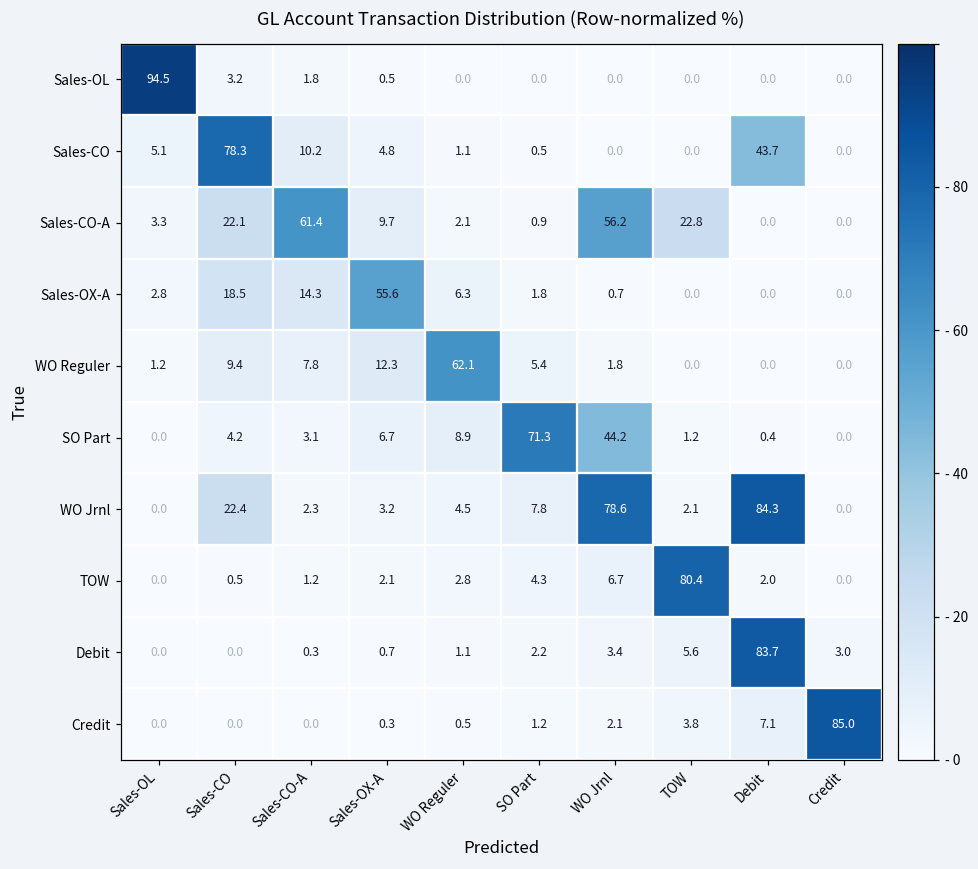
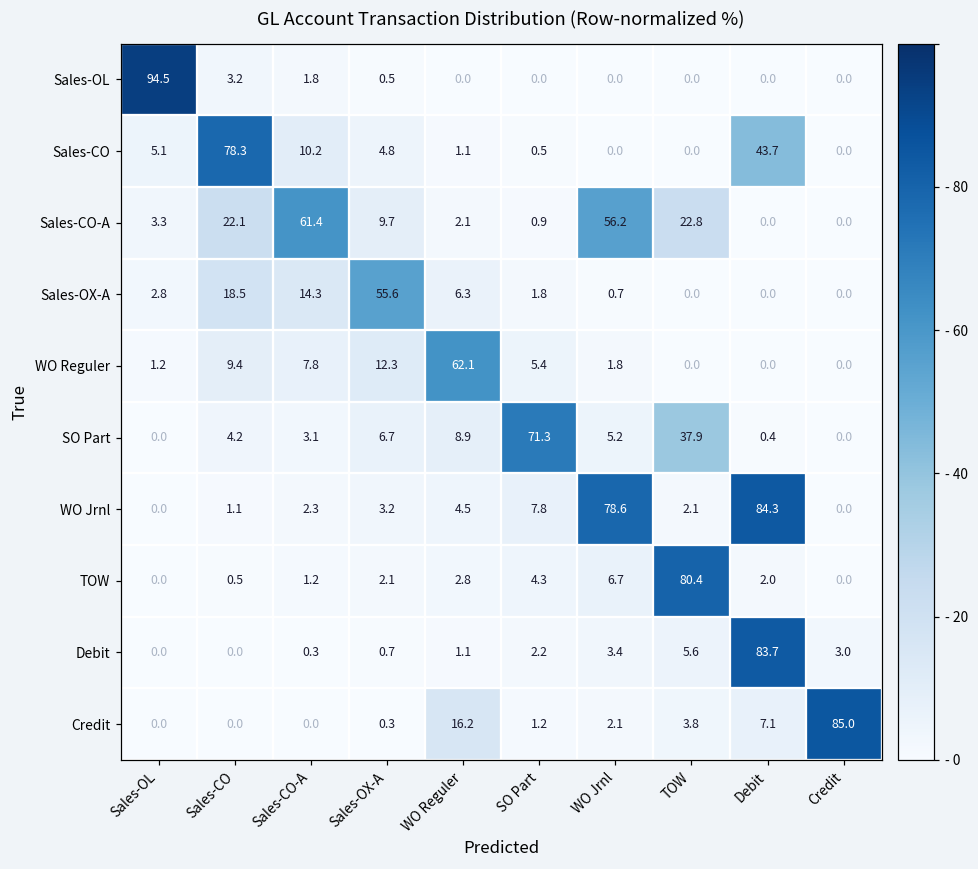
  {
    "Sales-OL": {
      "Sales-OL": 94.5,
      "Sales-CO": 3.2,
      "Sales-CO-A": 1.8,
      "Sales-OX-A": 0.5,
      "WO Reguler": 0.0,
      "SO Part": 0.0,
      "WO Jrnl": 0.0,
      "TOW": 0.0,
      "Debit": 0.0,
      "Credit": 0.0
    },
    "Sales-CO": {
      "Sales-OL": 5.1,
      "Sales-CO": 78.3,
      "Sales-CO-A": 10.2,
      "Sales-OX-A": 4.8,
      "WO Reguler": 1.1,
      "SO Part": 0.5,
      "WO Jrnl": 0.0,
      "TOW": 0.0,
      "Debit": 43.7,
      "Credit": 0.0
    },
    "Sales-CO-A": {
      "Sales-OL": 3.3,
      "Sales-CO": 22.1,
      "Sales-CO-A": 61.4,
      "Sales-OX-A": 9.7,
      "WO Reguler": 2.1,
      "SO Part": 0.9,
      "WO Jrnl": 56.2,
      "TOW": 22.8,
      "Debit": 0.0,
      "Credit": 0.0
    },
    "Sales-OX-A": {
      "Sales-OL": 2.8,
      "Sales-CO": 18.5,
      "Sales-CO-A": 14.3,
      "Sales-OX-A": 55.6,
      "WO Reguler": 6.3,
      "SO Part": 1.8,
      "WO Jrnl": 0.7,
      "TOW": 0.0,
      "Debit": 0.0,
      "Credit": 0.0
    },
    "WO Reguler": {
      "Sales-OL": 1.2,
      "Sales-CO": 9.4,
      "Sales-CO-A": 7.8,
      "Sales-OX-A": 12.3,
      "WO Reguler": 62.1,
      "SO Part": 5.4,
      "WO Jrnl": 1.8,
      "TOW": 0.0,
      "Debit": 0.0,
      "Credit": 0.0
    },
    "SO Part": {
      "Sales-OL": 0.0,
      "Sales-CO": 4.2,
      "Sales-CO-A": 3.1,
      "Sales-OX-A": 6.7,
      "WO Reguler": 8.9,
      "SO Part": 71.3,
-     "WO Jrnl": 44.2,
-     "TOW": 1.2,
+     "WO Jrnl": 5.2,
+     "TOW": 37.9,
      "Debit": 0.4,
      "Credit": 0.0
    },
    "WO Jrnl": {
      "Sales-OL": 0.0,
-     "Sales-CO": 22.4,
+     "Sales-CO": 1.1,
      "Sales-CO-A": 2.3,
      "Sales-OX-A": 3.2,
      "WO Reguler": 4.5,
      "SO Part": 7.8,
      "WO Jrnl": 78.6,
      "TOW": 2.1,
      "Debit": 84.3,
      "Credit": 0.0
    },
    "TOW": {
      "Sales-OL": 0.0,
      "Sales-CO": 0.5,
      "Sales-CO-A": 1.2,
      "Sales-OX-A": 2.1,
      "WO Reguler": 2.8,
      "SO Part": 4.3,
      "WO Jrnl": 6.7,
      "TOW": 80.4,
      "Debit": 2.0,
      "Credit": 0.0
    },
    "Debit": {
      "Sales-OL": 0.0,
      "Sales-CO": 0.0,
      "Sales-CO-A": 0.3,
      "Sales-OX-A": 0.7,
      "WO Reguler": 1.1,
      "SO Part": 2.2,
      "WO Jrnl": 3.4,
      "TOW": 5.6,
      "Debit": 83.7,
      "Credit": 3.0
    },
    "Credit": {
      "Sales-OL": 0.0,
      "Sales-CO": 0.0,
      "Sales-CO-A": 0.0,
      "Sales-OX-A": 0.3,
-     "WO Reguler": 0.5,
+     "WO Reguler": 16.2,
      "SO Part": 1.2,
      "WO Jrnl": 2.1,
      "TOW": 3.8,
      "Debit": 7.1,
      "Credit": 85.0
    }
  }
